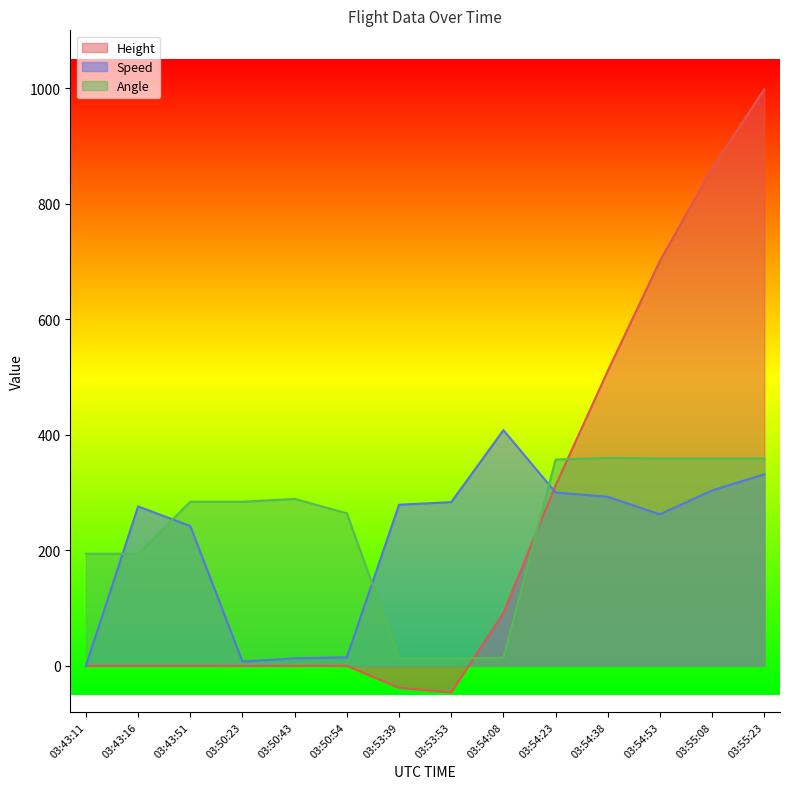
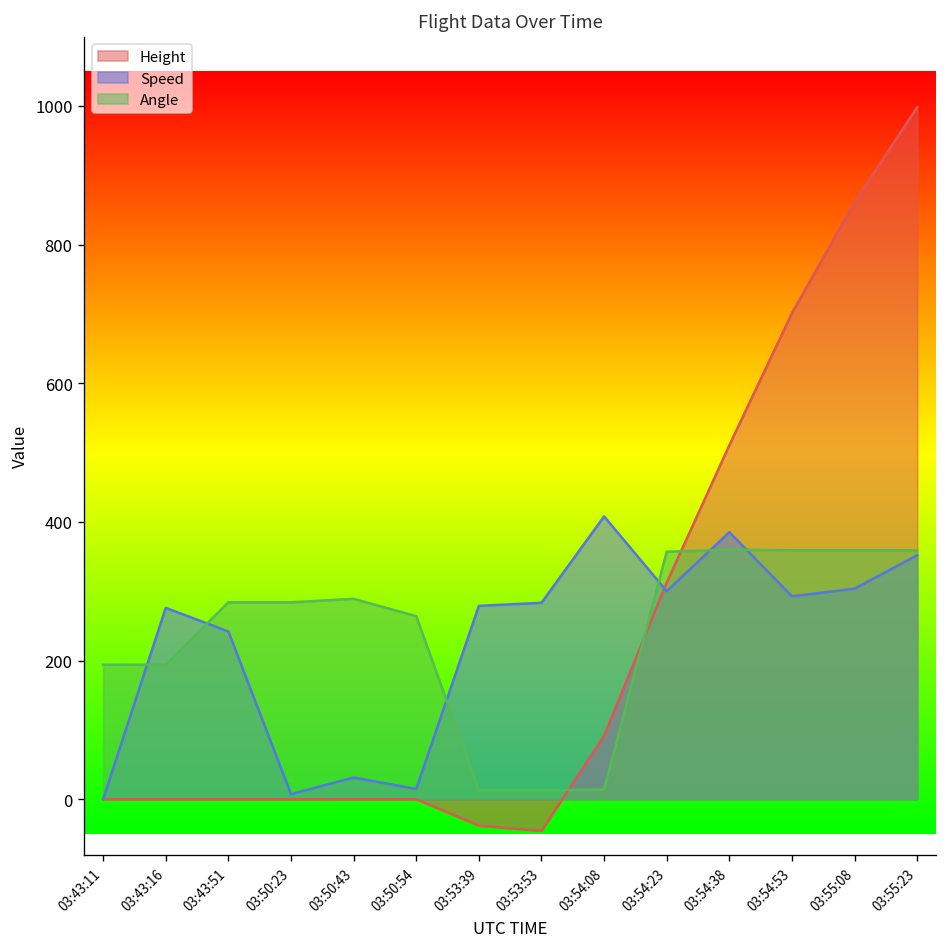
  {
    "Speed": {
      "03:43:16": 280,
      "03:43:51": 240,
      "03:50:23": 10,
-     "03:50:43": 10,
+     "03:50:43": 30,
      "03:50:54": 10,
      "03:53:39": 280,
      "03:53:53": 280,
      "03:54:08": 410,
      "03:54:23": 300,
-     "03:54:38": 290,
-     "03:54:53": 260,
+     "03:54:38": 390,
+     "03:54:53": 290,
      "03:55:08": 300,
-     "03:55:23": 330
+     "03:55:23": 350
    },
    "Angle": {
      "03:43:11": 190,
      "03:43:16": 190,
      "03:43:51": 280,
      "03:50:23": 280,
      "03:50:43": 290,
      "03:50:54": 260,
      "03:53:39": 10,
      "03:53:53": 10,
      "03:54:08": 10,
      "03:54:23": 360,
      "03:54:38": 360,
      "03:54:53": 360,
      "03:55:08": 360,
      "03:55:23": 360
    }
  }
